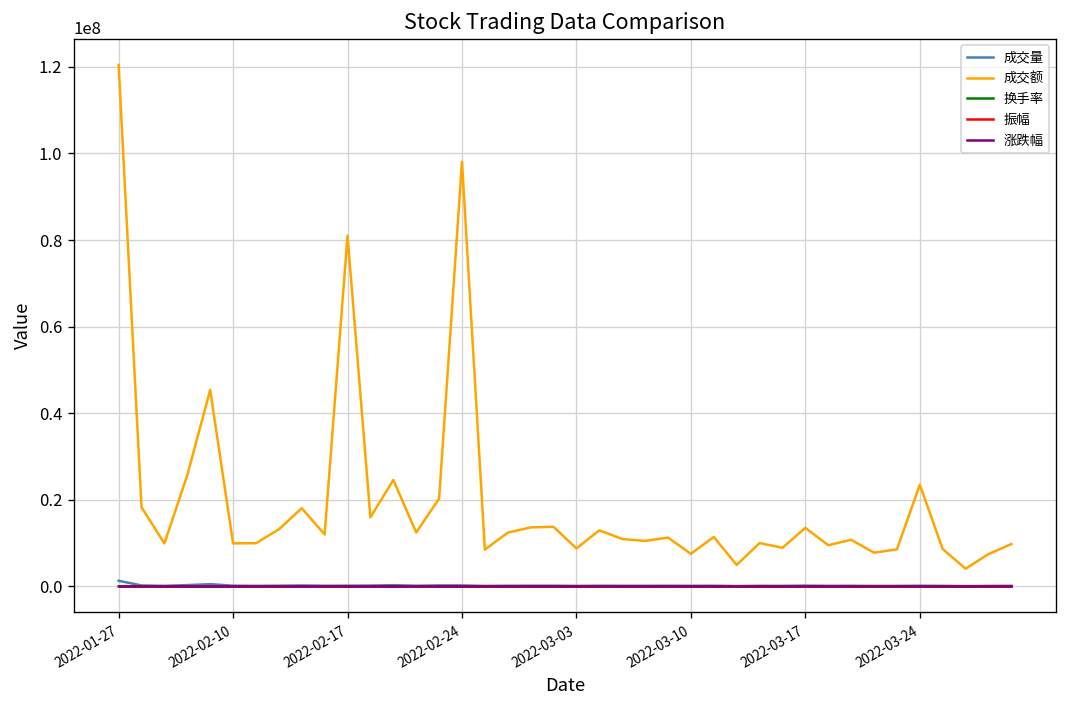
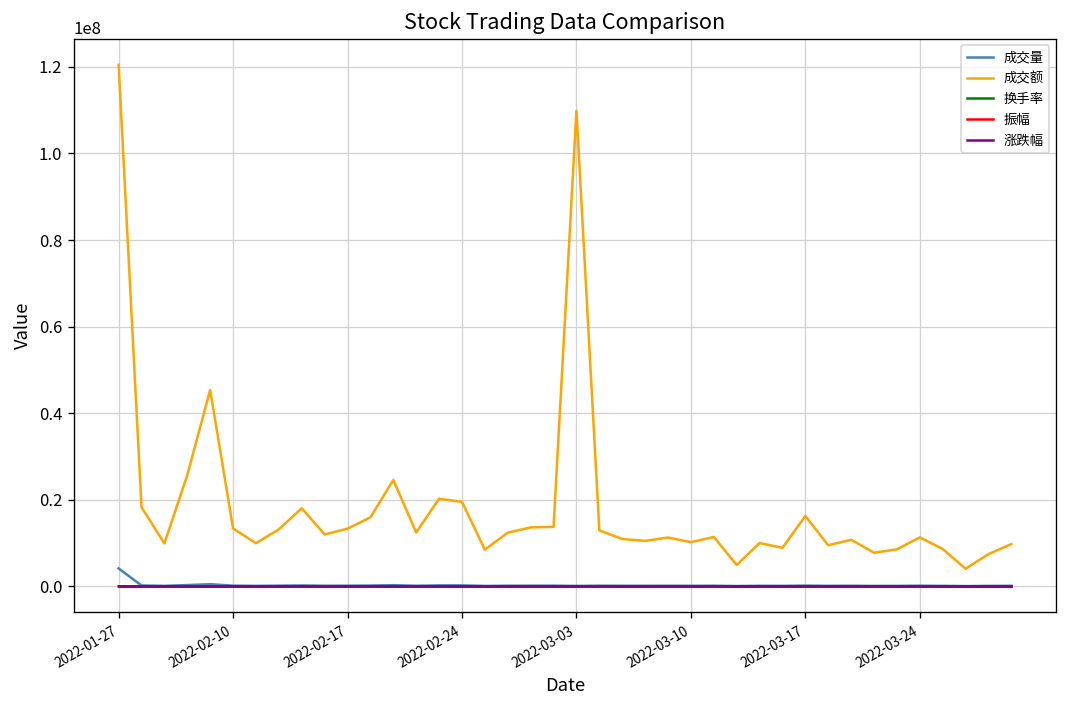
  {
    "成交量": {
-     "2022-01-27": 1000000
+     "2022-01-27": 4000000
    },
    "成交额": {
      "2022-01-27": 120000000,
-     "2022-02-10": 10000000,
-     "2022-02-17": 81000000,
-     "2022-02-24": 98000000,
-     "2022-03-03": 9000000,
-     "2022-03-10": 8000000,
-     "2022-03-17": 14000000,
-     "2022-03-24": 23000000
+     "2022-02-10": 13000000,
+     "2022-02-17": 13000000,
+     "2022-02-24": 20000000,
+     "2022-03-03": 110000000,
+     "2022-03-10": 10000000,
+     "2022-03-17": 16000000,
+     "2022-03-24": 11000000
    },
    "涨跌幅": {
      "2022-01-27": 0
    }
  }
